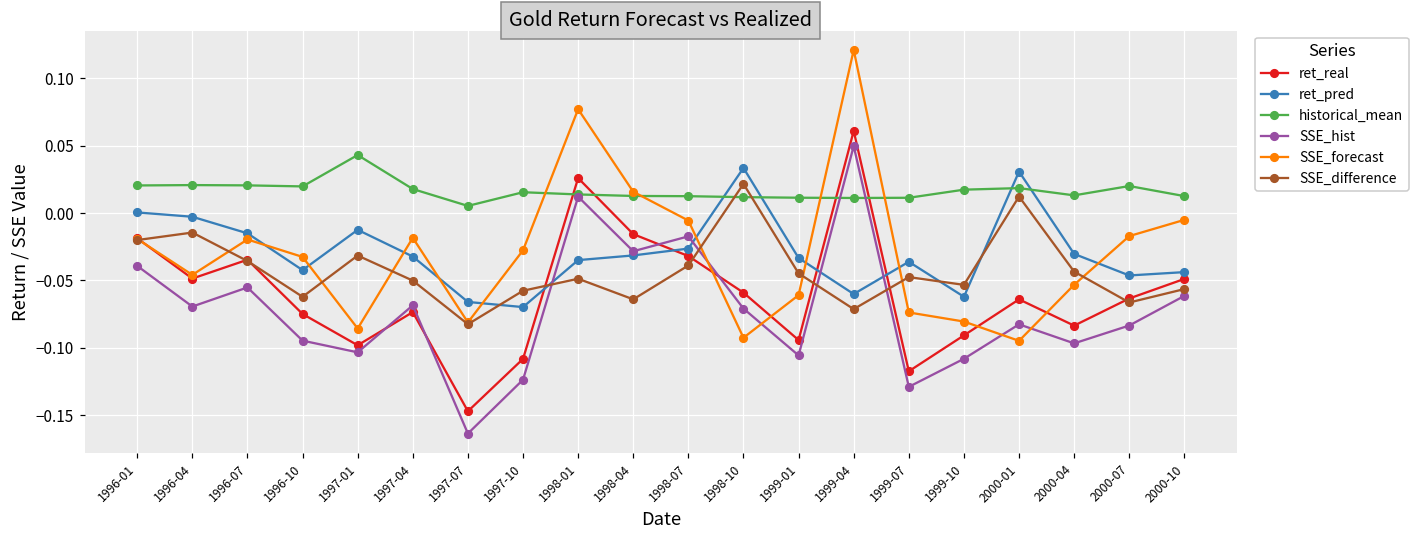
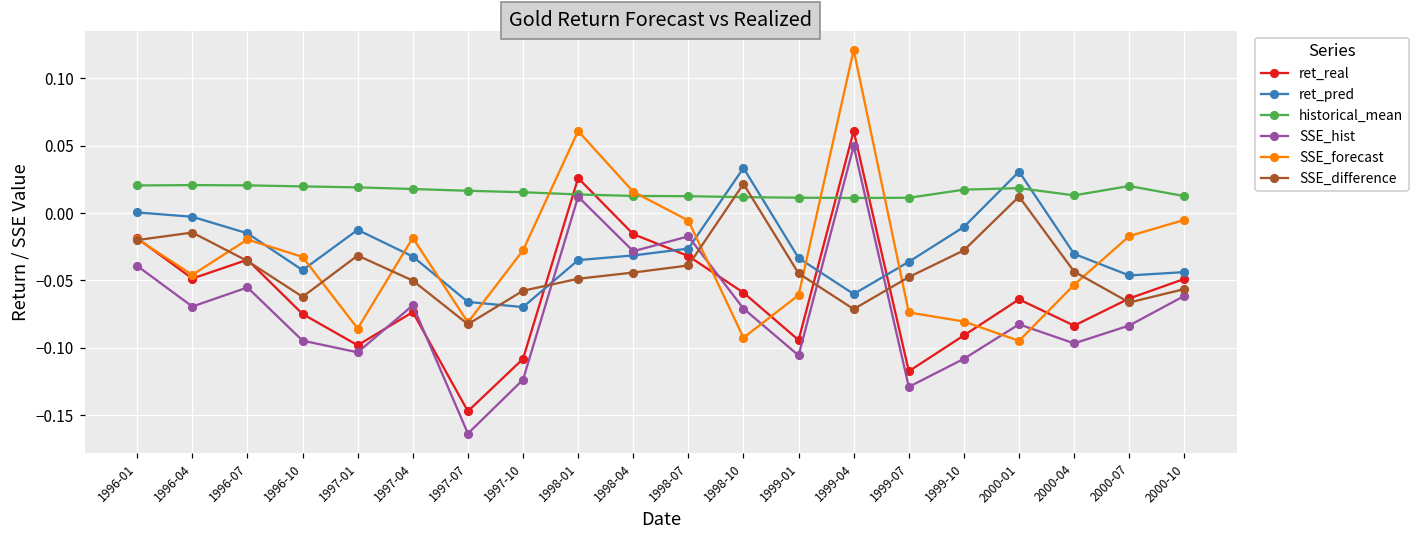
  {
    "ret_real": {
      "1996-04": -0.049,
      "1996-10": -0.075,
      "1997-01": -0.098,
      "1997-04": -0.074,
      "1997-07": -0.147,
      "1997-10": -0.108,
      "1998-01": 0.026,
      "1998-04": -0.016,
      "1998-07": -0.032,
      "1998-10": -0.059,
      "1999-01": -0.094,
      "1999-04": 0.061,
      "1999-07": -0.117,
      "1999-10": -0.091,
      "2000-01": -0.064,
      "2000-04": -0.084,
      "2000-07": -0.063,
      "2000-10": -0.049
    },
    "ret_pred": {
      "1996-01": 0.000,
      "1996-04": -0.003,
      "1996-07": -0.015,
      "1996-10": -0.042,
      "1997-01": -0.012,
      "1997-04": -0.032,
      "1997-07": -0.066,
      "1997-10": -0.070,
      "1998-01": -0.035,
      "1998-04": -0.031,
      "1998-07": -0.026,
      "1998-10": 0.033,
      "1999-01": -0.033,
      "1999-04": -0.060,
      "1999-07": -0.036,
-     "1999-10": -0.062,
+     "1999-10": -0.010,
      "2000-01": 0.031,
      "2000-04": -0.030,
      "2000-07": -0.046,
      "2000-10": -0.044
    },
    "historical_mean": {
      "1996-01": 0.021,
      "1996-04": 0.021,
      "1996-07": 0.021,
      "1996-10": 0.020,
-     "1997-01": 0.043,
+     "1997-01": 0.019,
      "1997-04": 0.018,
-     "1997-07": 0.005,
+     "1997-07": 0.017,
      "1997-10": 0.015,
      "1998-04": 0.013,
      "1998-07": 0.013,
      "1998-10": 0.012,
      "1999-01": 0.011,
      "1999-04": 0.011,
      "1999-07": 0.011,
      "1999-10": 0.017,
      "2000-01": 0.019,
      "2000-04": 0.013,
      "2000-07": 0.020,
      "2000-10": 0.013
    },
    "SSE_hist": {
      "1996-01": -0.039,
      "1996-04": -0.069,
      "1996-07": -0.055,
      "1996-10": -0.095,
      "1997-01": -0.103,
      "1997-04": -0.069,
      "1997-07": -0.164,
      "1997-10": -0.124,
      "1998-04": -0.028,
      "1998-07": -0.017,
      "1998-10": -0.071,
      "1999-01": -0.106,
      "1999-04": 0.050,
      "1999-07": -0.129,
      "1999-10": -0.108,
      "2000-01": -0.083,
      "2000-04": -0.097,
      "2000-07": -0.084,
      "2000-10": -0.062
    },
    "SSE_forecast": {
      "1996-04": -0.046,
      "1996-07": -0.020,
      "1996-10": -0.033,
      "1997-01": -0.086,
      "1997-04": -0.018,
      "1997-10": -0.028,
-     "1998-01": 0.077,
+     "1998-01": 0.061,
      "1998-04": 0.016,
      "1998-07": -0.006,
      "1998-10": -0.093,
      "1999-01": -0.061,
      "1999-04": 0.121,
      "1999-07": -0.074,
      "1999-10": -0.081,
      "2000-01": -0.095,
      "2000-04": -0.053,
      "2000-07": -0.017,
      "2000-10": -0.005
    },
    "SSE_difference": {
      "1996-04": -0.014,
      "1996-10": -0.062,
      "1997-01": -0.032,
      "1997-04": -0.050,
      "1997-10": -0.058,
      "1998-01": -0.049,
-     "1998-04": -0.064,
+     "1998-04": -0.044,
      "1998-07": -0.039,
      "1998-10": 0.022,
      "1999-01": -0.045,
      "1999-04": -0.071,
      "1999-07": -0.048,
-     "1999-10": -0.053,
+     "1999-10": -0.028,
      "2000-01": 0.012,
      "2000-04": -0.044,
      "2000-07": -0.066,
      "2000-10": -0.056
    }
  }
